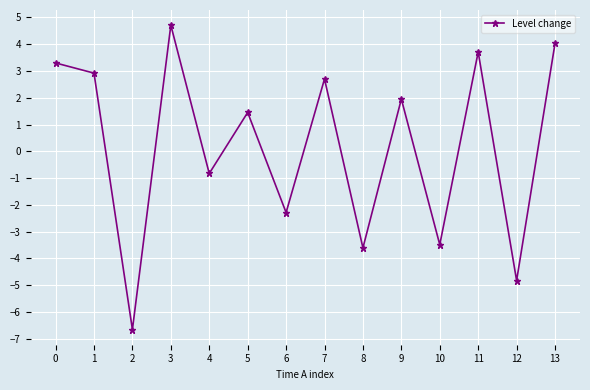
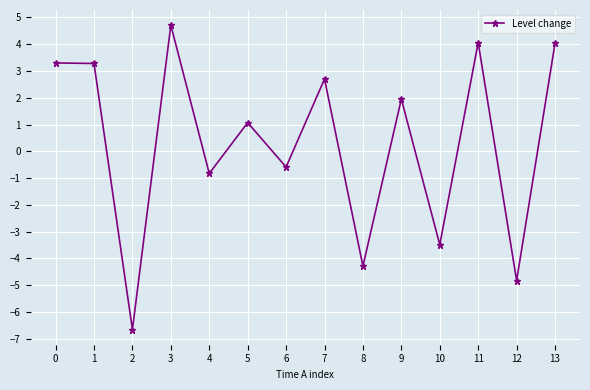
  {
    "0": 3.3,
-   "1": 2.9,
+   "1": 3.3,
    "2": -6.7,
    "3": 4.7,
    "4": -0.8,
-   "5": 1.5,
-   "6": -2.3,
+   "5": 1.1,
+   "6": -0.6,
    "7": 2.7,
-   "8": -3.6,
+   "8": -4.3,
    "9": 2.0,
    "10": -3.5,
-   "11": 3.7,
+   "11": 4.1,
    "12": -4.8,
    "13": 4.0
  }
